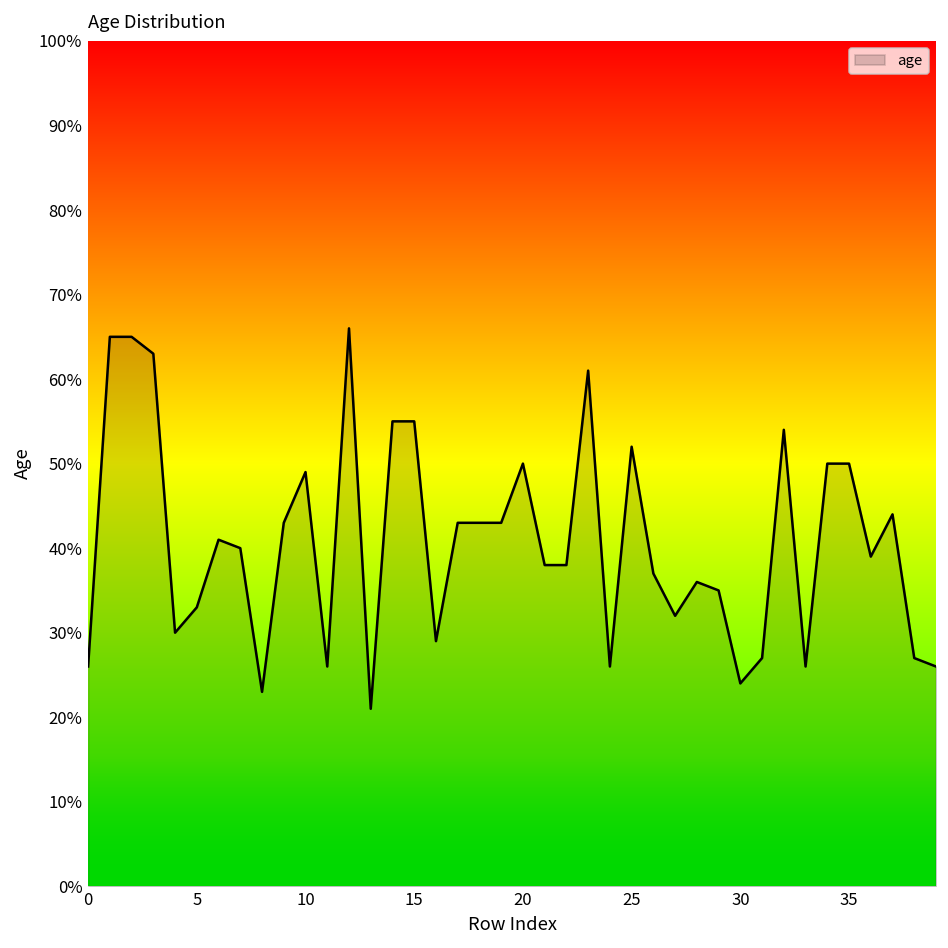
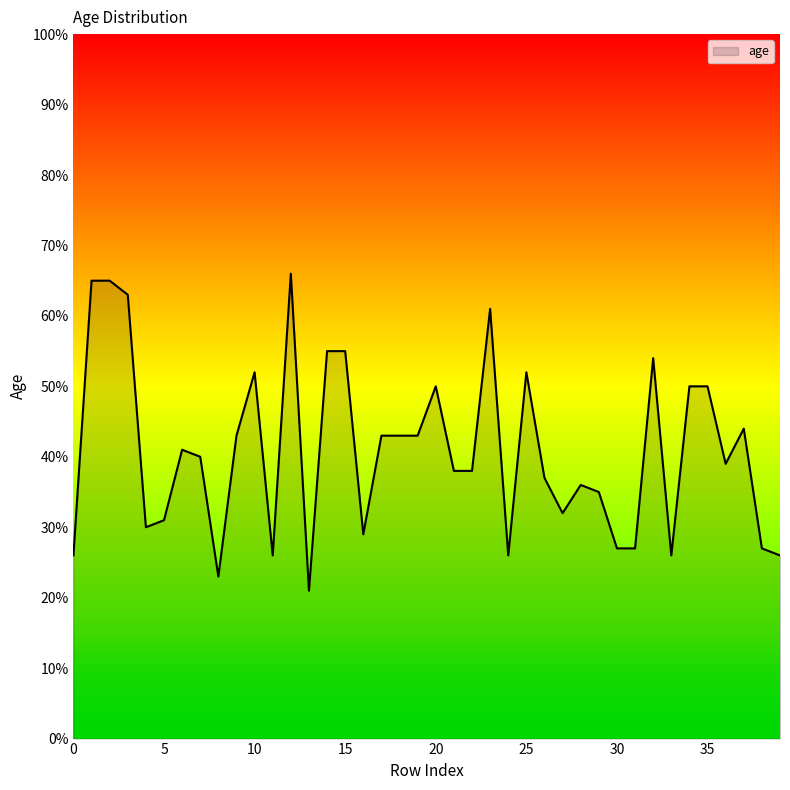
  {
    "0": "26%",
-   "5": "33%",
-   "10": "49%",
+   "5": "31%",
+   "10": "52%",
    "15": "55%",
    "20": "50%",
    "25": "52%",
-   "30": "24%",
+   "30": "27%",
    "35": "50%"
  }
